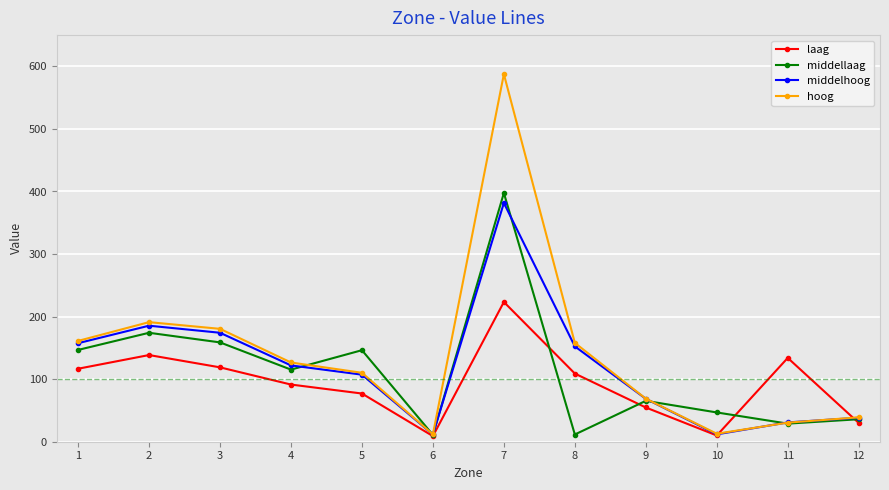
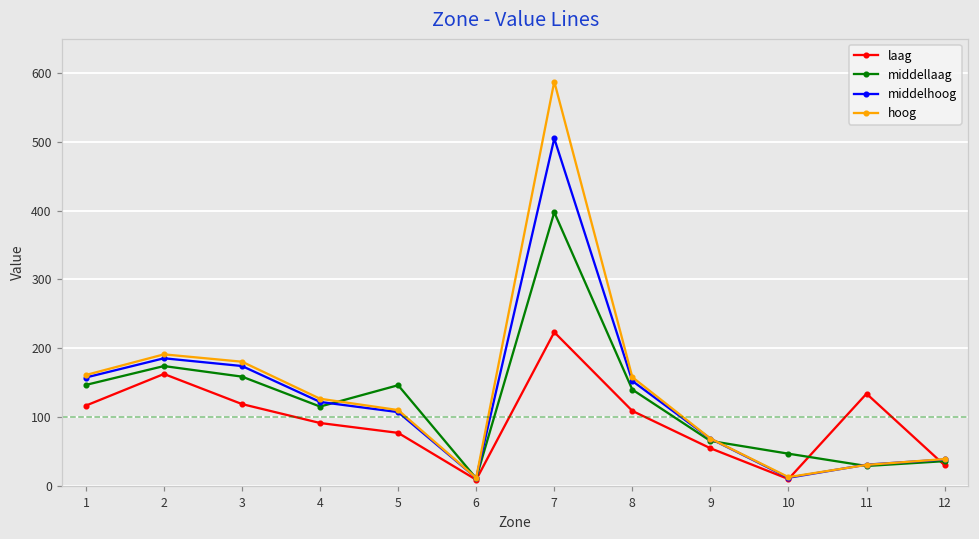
  {
    "laag": {
      "1": 120,
-     "2": 140,
+     "2": 160,
      "3": 120,
      "4": 90,
      "5": 80,
      "7": 220,
      "8": 110,
      "9": 50,
      "11": 130,
      "12": 30
    },
    "middellaag": {
      "1": 150,
      "2": 170,
      "3": 160,
      "4": 120,
      "5": 150,
      "7": 400,
-     "8": 10,
+     "8": 140,
      "10": 50
    },
    "middelhoog": {
      "2": 190,
      "3": 170,
      "4": 120,
-     "7": 380,
+     "7": 500,
      "8": 150
    },
    "hoog": {
      "2": 190,
      "3": 180,
      "4": 130,
      "7": 590,
      "8": 160
    }
  }
